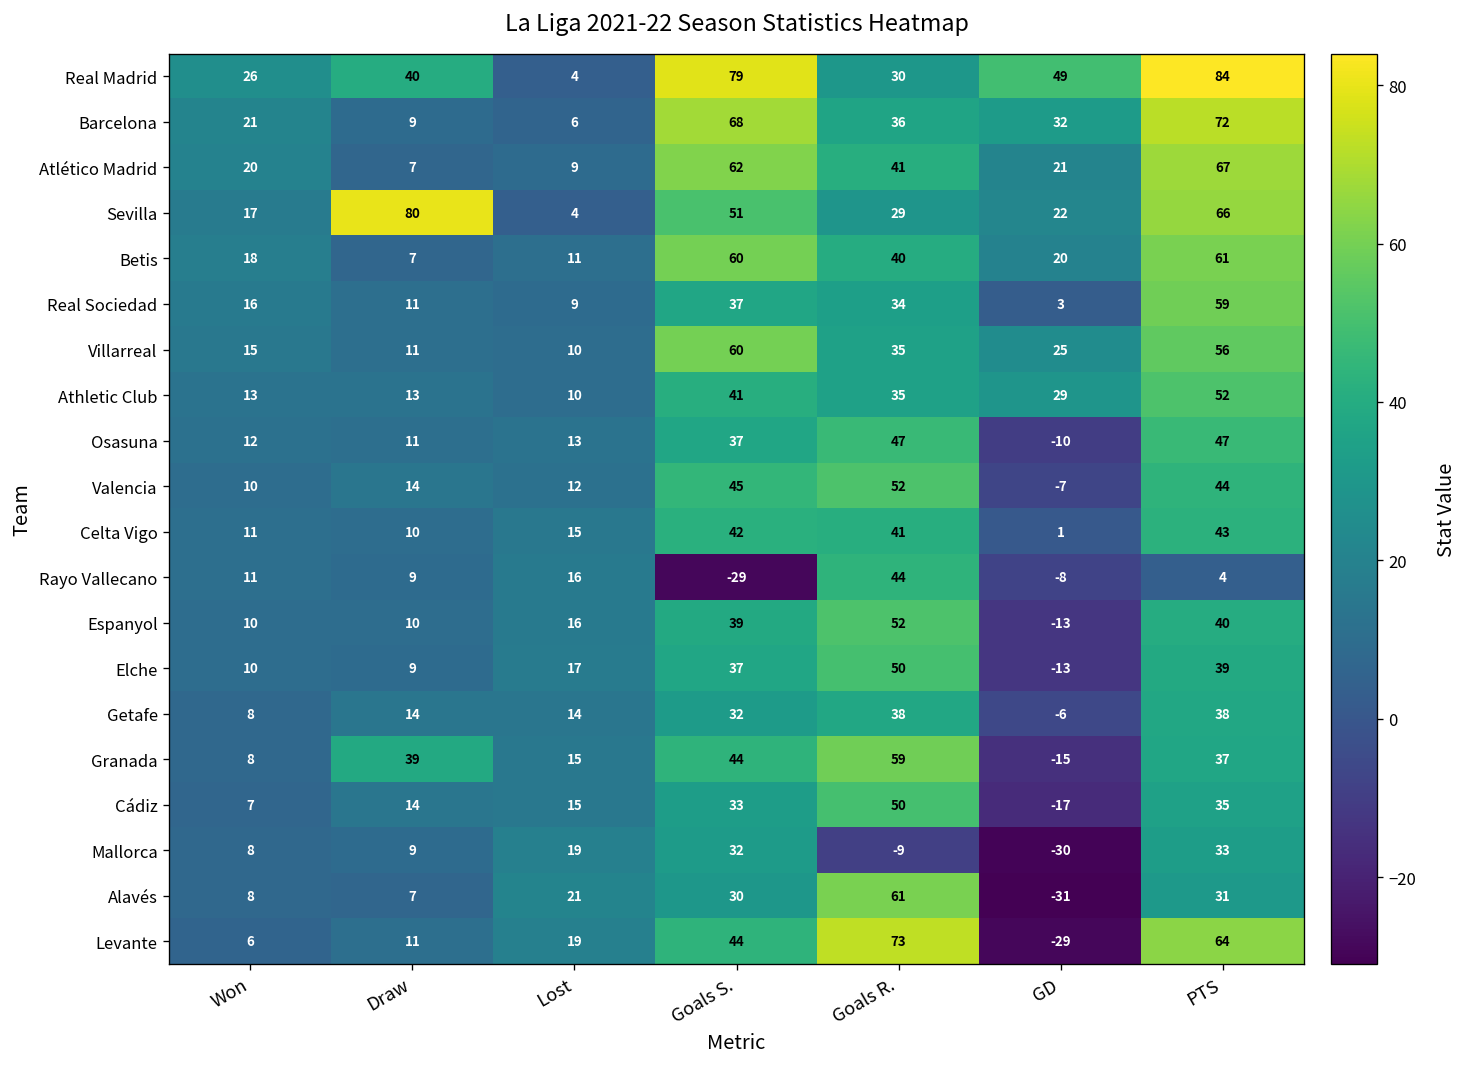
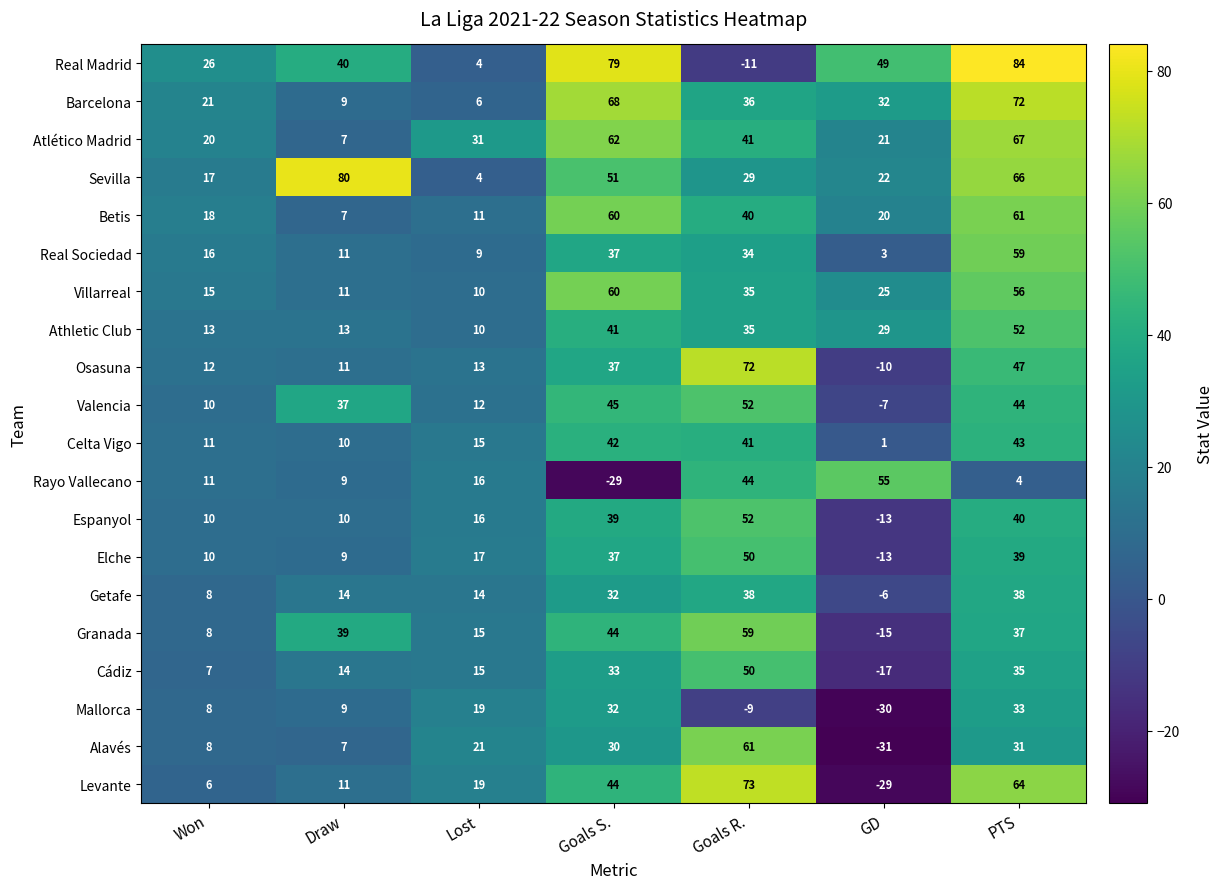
  {
    "Real Madrid": {
      "Won": 26,
      "Draw": 40,
      "Lost": 4,
      "Goals S.": 79,
-     "Goals R.": 30,
+     "Goals R.": -11,
      "GD": 49,
      "PTS": 84
    },
    "Barcelona": {
      "Won": 21,
      "Draw": 9,
      "Lost": 6,
      "Goals S.": 68,
      "Goals R.": 36,
      "GD": 32,
      "PTS": 72
    },
    "Atlético Madrid": {
      "Won": 20,
      "Draw": 7,
-     "Lost": 9,
+     "Lost": 31,
      "Goals S.": 62,
      "Goals R.": 41,
      "GD": 21,
      "PTS": 67
    },
    "Sevilla": {
      "Won": 17,
      "Draw": 80,
      "Lost": 4,
      "Goals S.": 51,
      "Goals R.": 29,
      "GD": 22,
      "PTS": 66
    },
    "Betis": {
      "Won": 18,
      "Draw": 7,
      "Lost": 11,
      "Goals S.": 60,
      "Goals R.": 40,
      "GD": 20,
      "PTS": 61
    },
    "Real Sociedad": {
      "Won": 16,
      "Draw": 11,
      "Lost": 9,
      "Goals S.": 37,
      "Goals R.": 34,
      "GD": 3,
      "PTS": 59
    },
    "Villarreal": {
      "Won": 15,
      "Draw": 11,
      "Lost": 10,
      "Goals S.": 60,
      "Goals R.": 35,
      "GD": 25,
      "PTS": 56
    },
    "Athletic Club": {
      "Won": 13,
      "Draw": 13,
      "Lost": 10,
      "Goals S.": 41,
      "Goals R.": 35,
      "GD": 29,
      "PTS": 52
    },
    "Osasuna": {
      "Won": 12,
      "Draw": 11,
      "Lost": 13,
      "Goals S.": 37,
-     "Goals R.": 47,
+     "Goals R.": 72,
      "GD": -10,
      "PTS": 47
    },
    "Valencia": {
      "Won": 10,
-     "Draw": 14,
+     "Draw": 37,
      "Lost": 12,
      "Goals S.": 45,
      "Goals R.": 52,
      "GD": -7,
      "PTS": 44
    },
    "Celta Vigo": {
      "Won": 11,
      "Draw": 10,
      "Lost": 15,
      "Goals S.": 42,
      "Goals R.": 41,
      "GD": 1,
      "PTS": 43
    },
    "Rayo Vallecano": {
      "Won": 11,
      "Draw": 9,
      "Lost": 16,
      "Goals S.": -29,
      "Goals R.": 44,
-     "GD": -8,
+     "GD": 55,
      "PTS": 4
    },
    "Espanyol": {
      "Won": 10,
      "Draw": 10,
      "Lost": 16,
      "Goals S.": 39,
      "Goals R.": 52,
      "GD": -13,
      "PTS": 40
    },
    "Elche": {
      "Won": 10,
      "Draw": 9,
      "Lost": 17,
      "Goals S.": 37,
      "Goals R.": 50,
      "GD": -13,
      "PTS": 39
    },
    "Getafe": {
      "Won": 8,
      "Draw": 14,
      "Lost": 14,
      "Goals S.": 32,
      "Goals R.": 38,
      "GD": -6,
      "PTS": 38
    },
    "Granada": {
      "Won": 8,
      "Draw": 39,
      "Lost": 15,
      "Goals S.": 44,
      "Goals R.": 59,
      "GD": -15,
      "PTS": 37
    },
    "Cádiz": {
      "Won": 7,
      "Draw": 14,
      "Lost": 15,
      "Goals S.": 33,
      "Goals R.": 50,
      "GD": -17,
      "PTS": 35
    },
    "Mallorca": {
      "Won": 8,
      "Draw": 9,
      "Lost": 19,
      "Goals S.": 32,
      "Goals R.": -9,
      "GD": -30,
      "PTS": 33
    },
    "Alavés": {
      "Won": 8,
      "Draw": 7,
      "Lost": 21,
      "Goals S.": 30,
      "Goals R.": 61,
      "GD": -31,
      "PTS": 31
    },
    "Levante": {
      "Won": 6,
      "Draw": 11,
      "Lost": 19,
      "Goals S.": 44,
      "Goals R.": 73,
      "GD": -29,
      "PTS": 64
    }
  }
